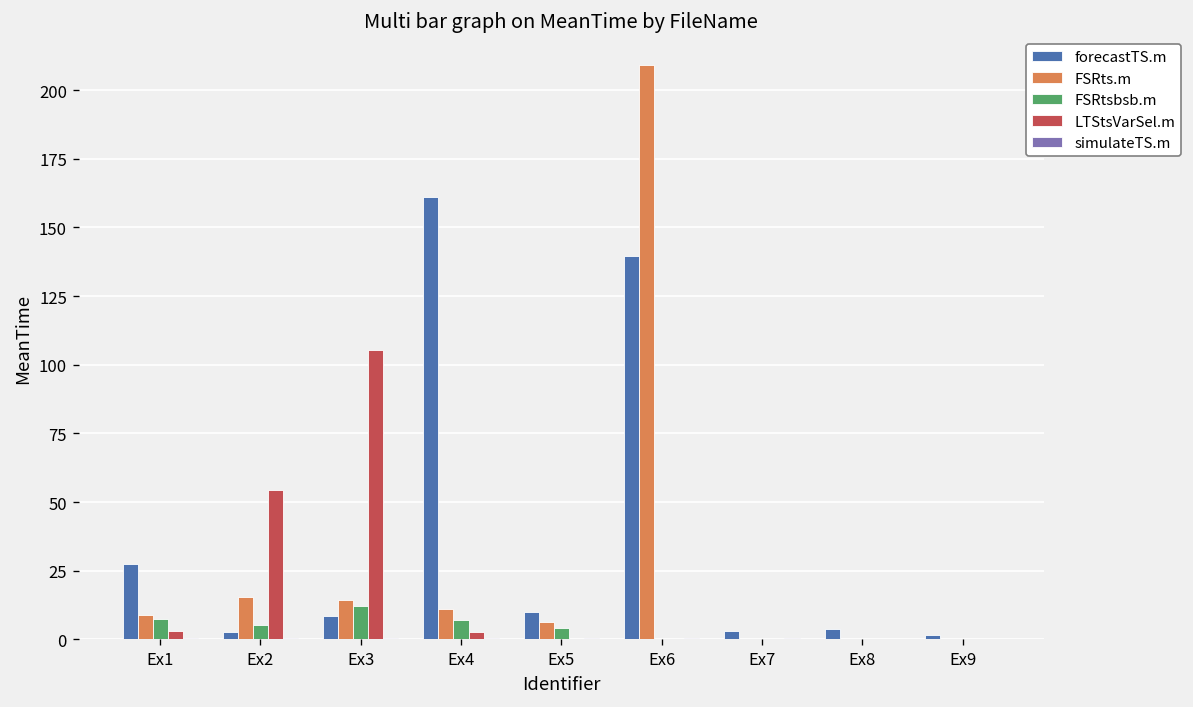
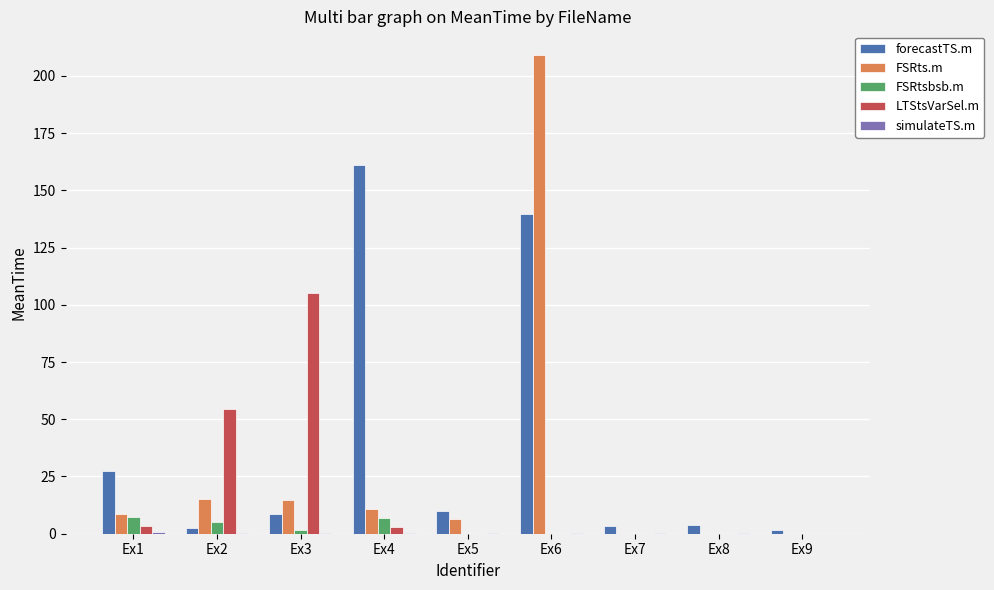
  {
    "FSRtsbsb.m": {
      "Ex1": 7,
      "Ex2": 5,
-     "Ex3": 12,
+     "Ex3": 2,
      "Ex4": 7,
-     "Ex5": 4,
+     "Ex5": 0,
      "Ex6": 0,
      "Ex7": 0,
      "Ex8": 0,
      "Ex9": 0
    }
  }
